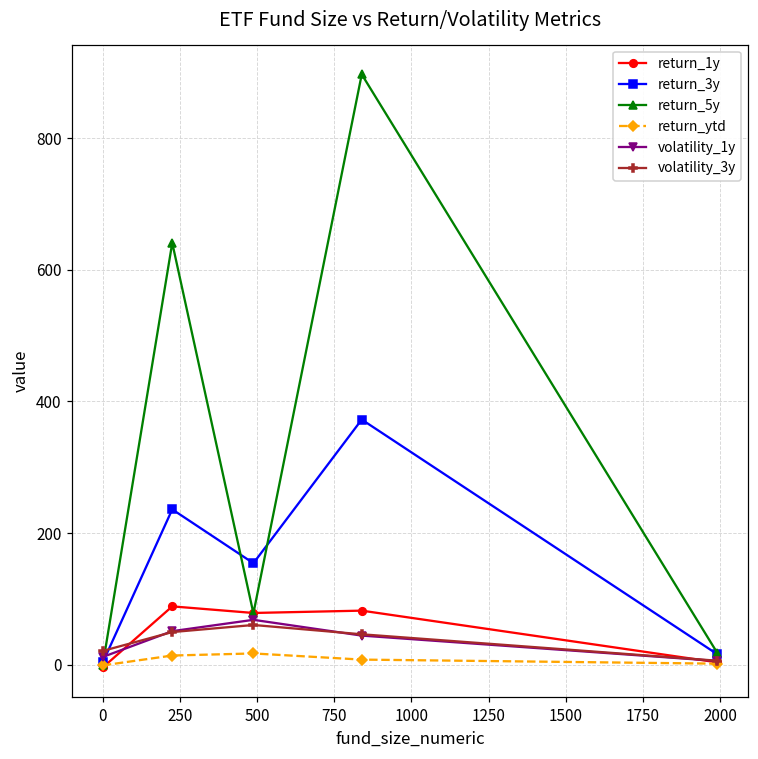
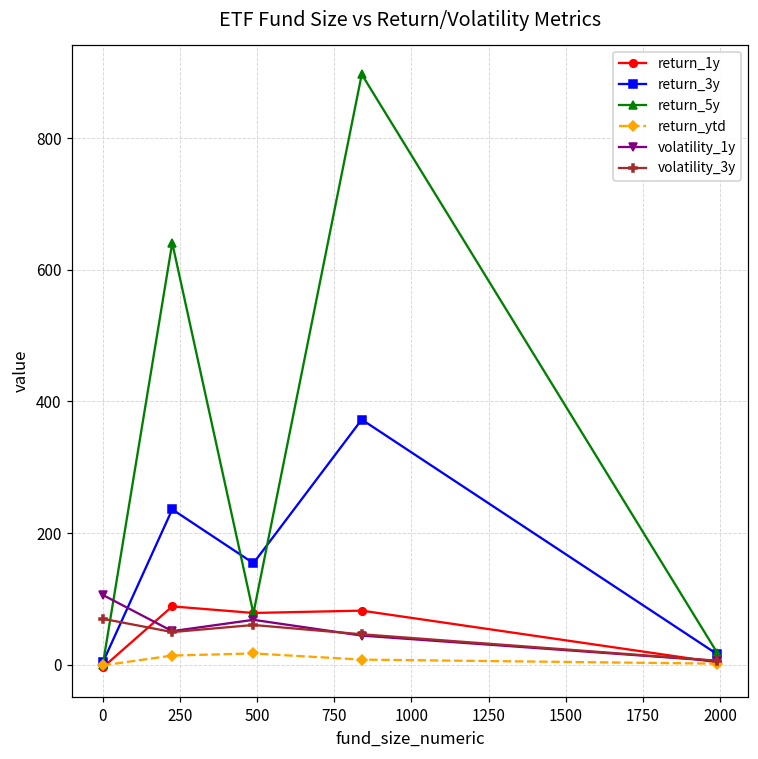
  {
    "volatility_1y": {
-     "0": 10
+     "0": 110
    },
    "volatility_3y": {
-     "0": 20
+     "0": 70
    }
  }
